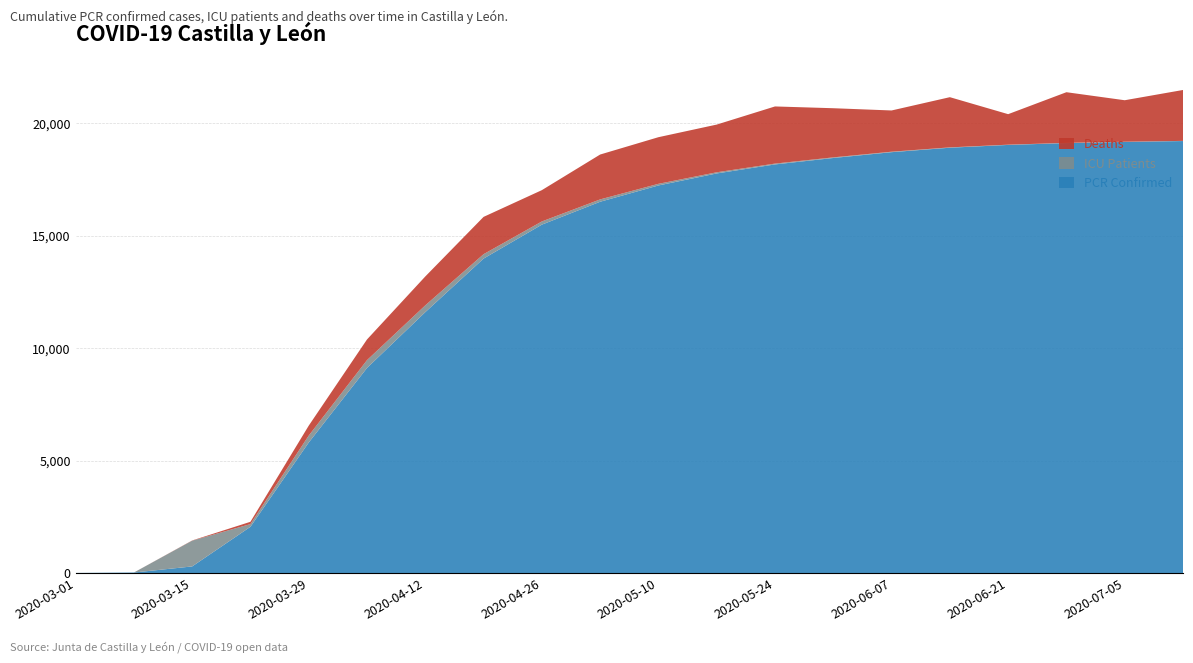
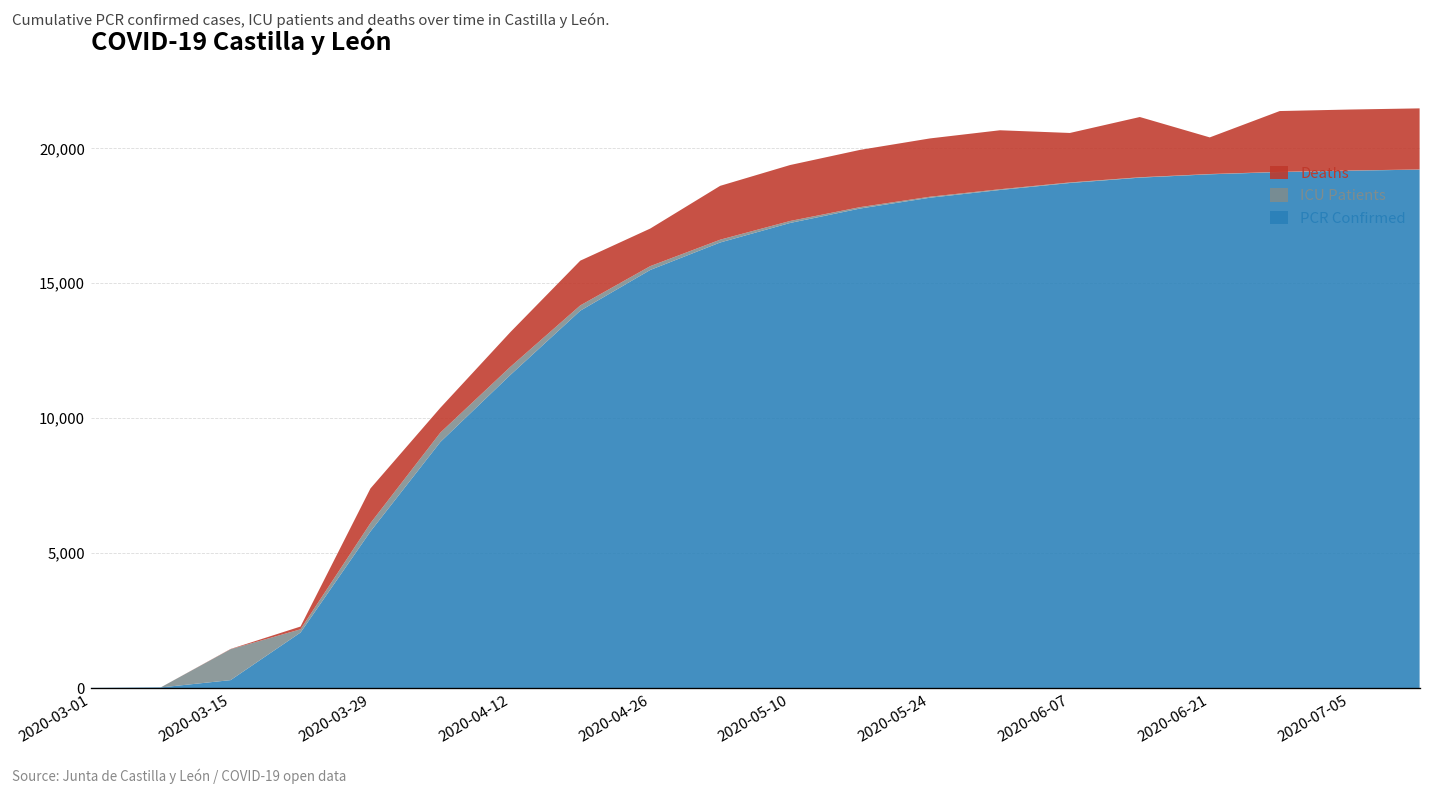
  {
    "ICU Patients": {
      "2020-03-29": "300",
      "2020-04-12": "300",
      "2020-04-26": "100"
    },
    "Deaths": {
-     "2020-03-29": "400",
+     "2020-03-29": "1,300",
      "2020-04-12": "1,300",
      "2020-04-26": "1,400",
      "2020-05-10": "2,100",
-     "2020-05-24": "2,500",
+     "2020-05-24": "2,200",
      "2020-06-07": "1,800",
      "2020-06-21": "1,400",
-     "2020-07-05": "1,800"
+     "2020-07-05": "2,300"
    }
  }
